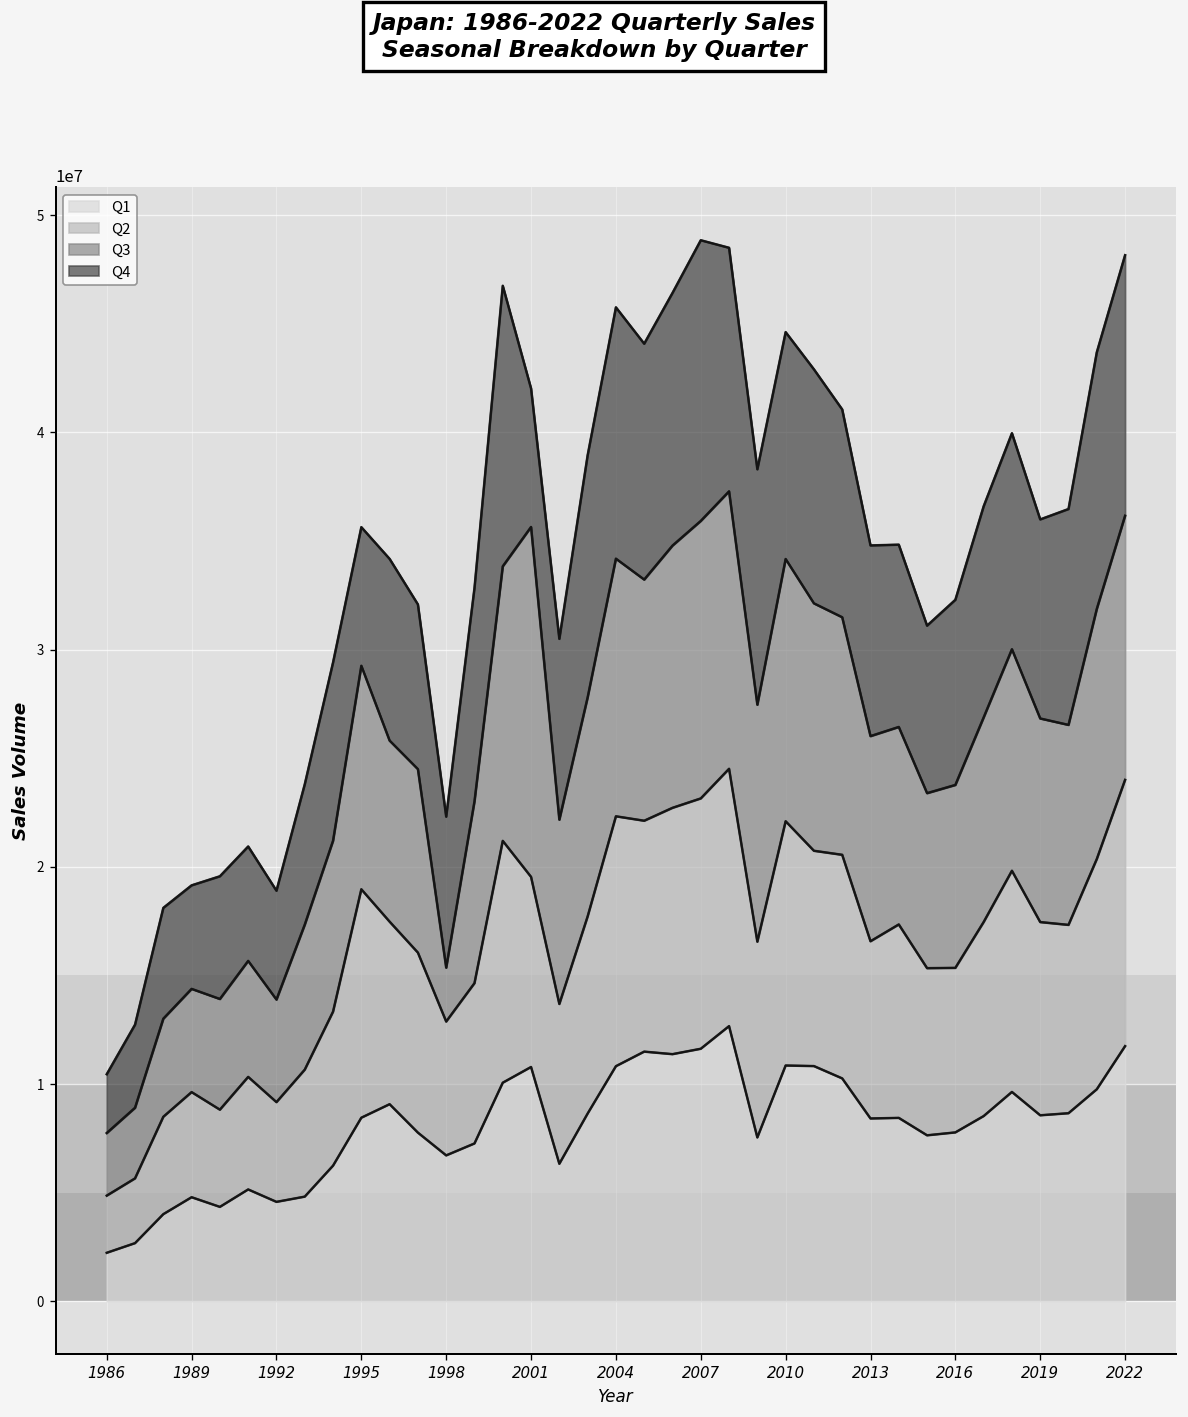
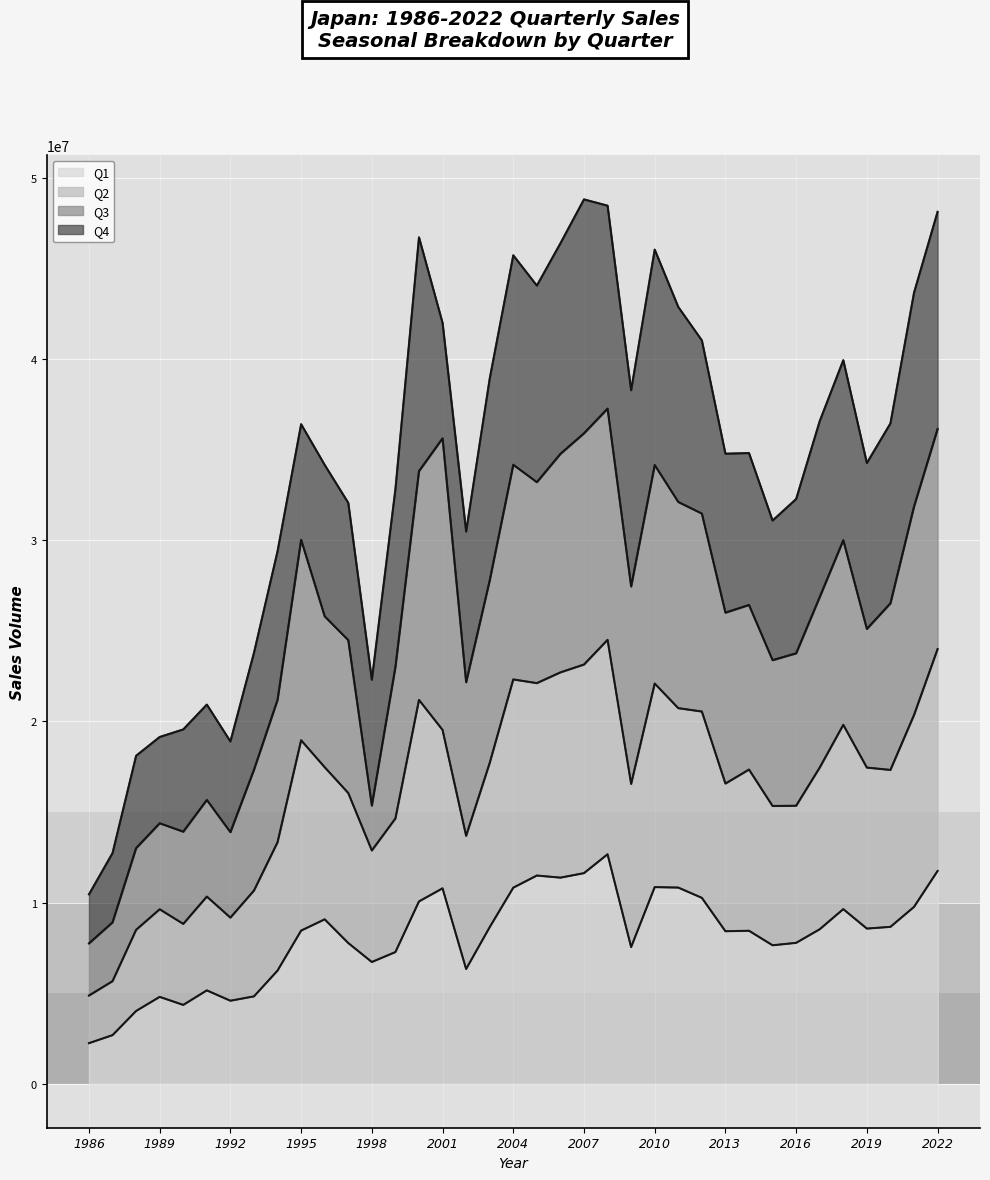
  {
    "Q3": {
      "1986": 2900000,
      "1989": 4800000,
      "1992": 4700000,
-     "1995": 10300000,
+     "1995": 11100000,
      "1998": 2500000,
      "2001": 16100000,
      "2004": 11900000,
      "2007": 12800000,
      "2010": 12100000,
      "2013": 9400000,
      "2016": 8400000,
-     "2019": 9400000,
+     "2019": 7700000,
      "2022": 12200000
    },
    "Q4": {
      "1986": 2700000,
      "1989": 4800000,
      "1992": 5000000,
      "1995": 6400000,
      "1998": 7000000,
      "2001": 6400000,
      "2004": 11600000,
      "2007": 12900000,
-     "2010": 10400000,
+     "2010": 11900000,
      "2013": 8800000,
      "2016": 8500000,
      "2019": 9200000,
      "2022": 12000000
    }
  }
